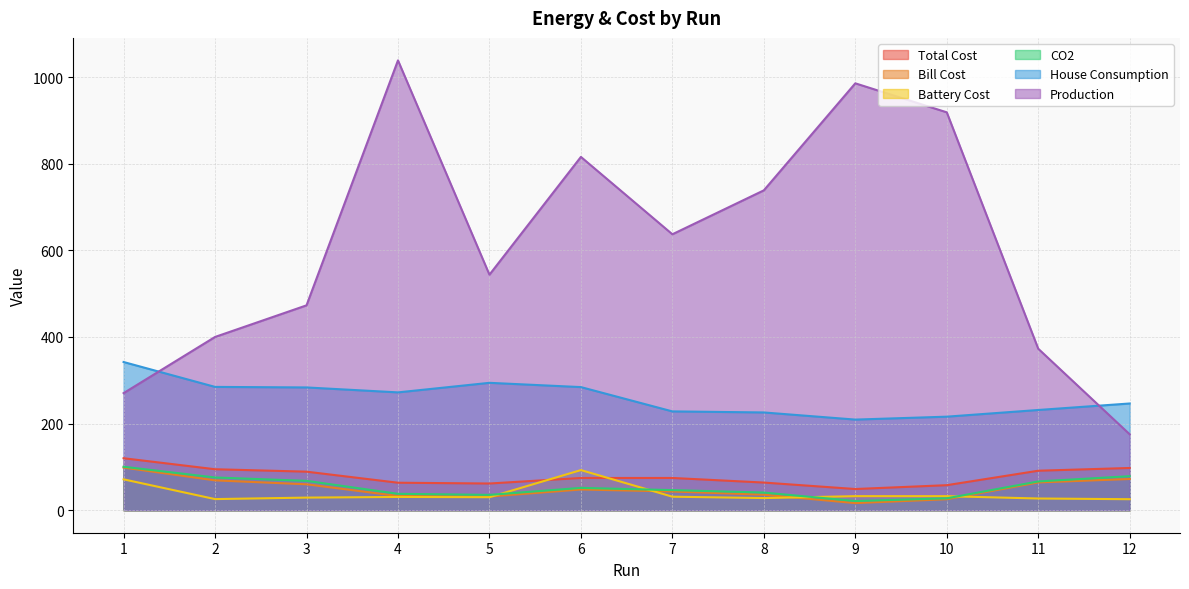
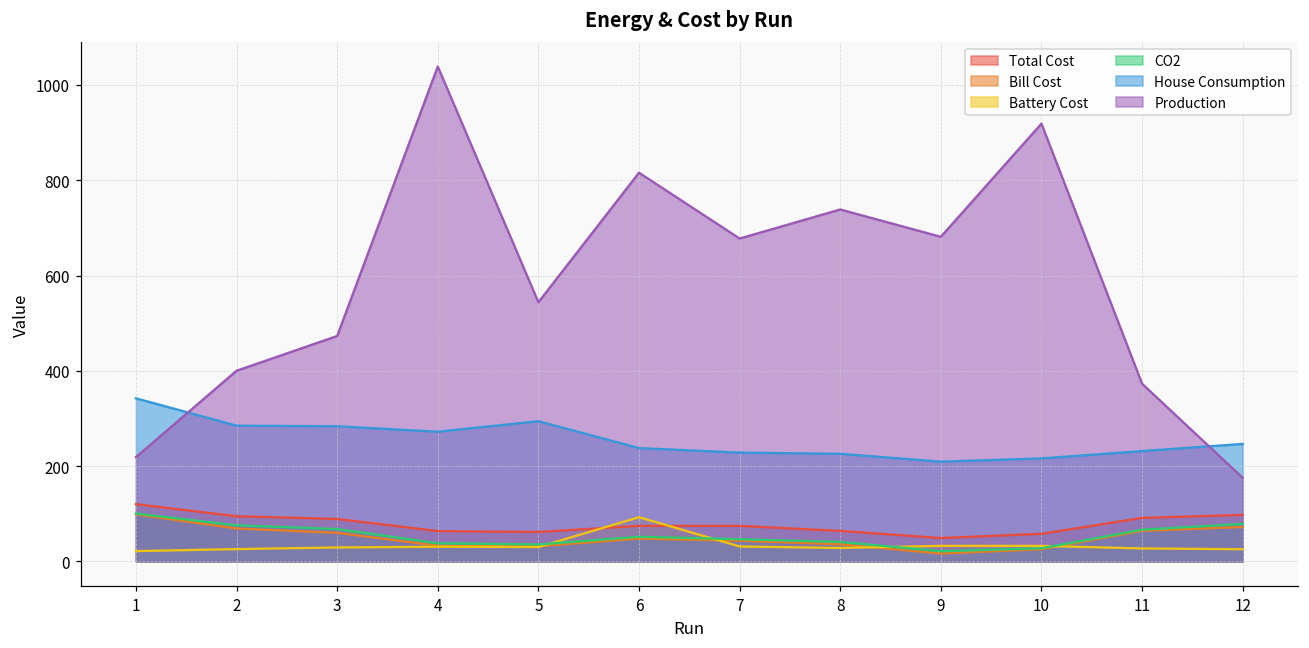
  {
    "Battery Cost": {
-     "1": 70,
+     "1": 20,
      "2": 30,
      "3": 30,
      "6": 90,
      "7": 30,
      "8": 30,
      "9": 30,
      "11": 30,
      "12": 30
    },
    "CO2": {
      "2": 80,
      "3": 70,
      "12": 80
    },
    "House Consumption": {
      "1": 340,
      "2": 280,
      "3": 280,
      "4": 270,
      "5": 290,
-     "6": 280,
+     "6": 240,
      "7": 230,
      "8": 230,
      "9": 210,
      "10": 220,
      "11": 230,
      "12": 250
    },
    "Production": {
-     "1": 270,
+     "1": 220,
      "2": 400,
      "3": 470,
      "4": 1040,
      "5": 540,
      "6": 820,
-     "7": 640,
+     "7": 680,
      "8": 740,
-     "9": 990,
+     "9": 680,
      "10": 920,
      "11": 370,
      "12": 180
    }
  }
